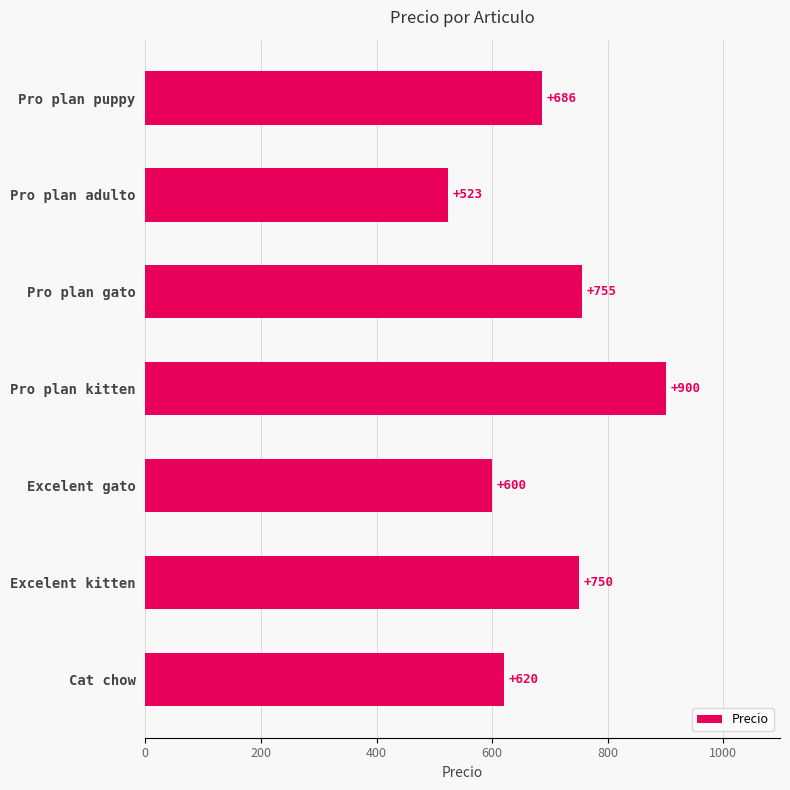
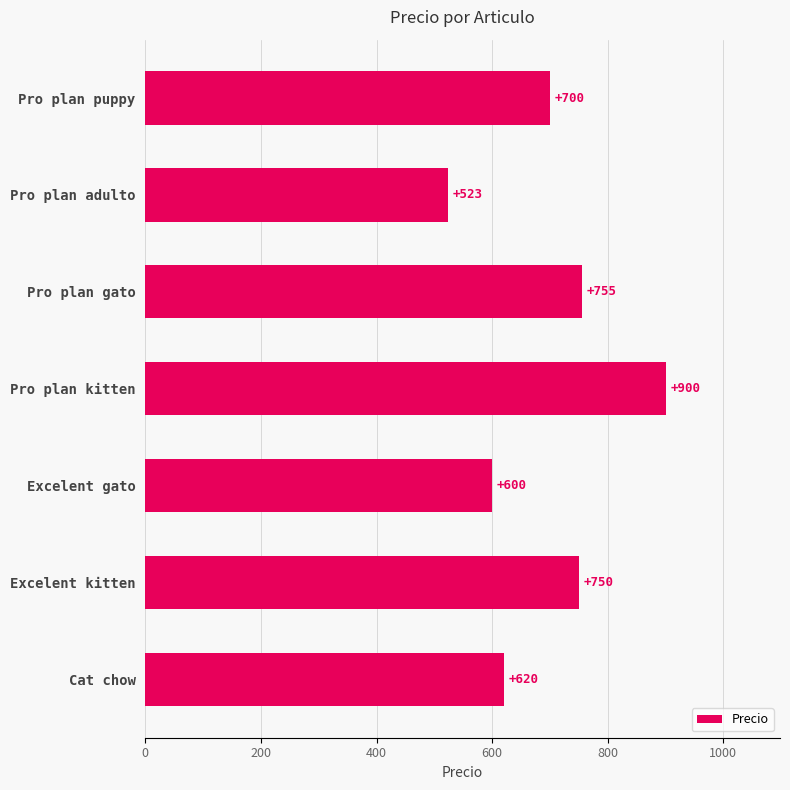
  {
-   "Pro plan puppy": "+686",
+   "Pro plan puppy": "+700",
    "Pro plan adulto": "+523",
    "Pro plan gato": "+755",
    "Pro plan kitten": "+900",
    "Excelent gato": "+600",
    "Excelent kitten": "+750",
    "Cat chow": "+620"
  }
